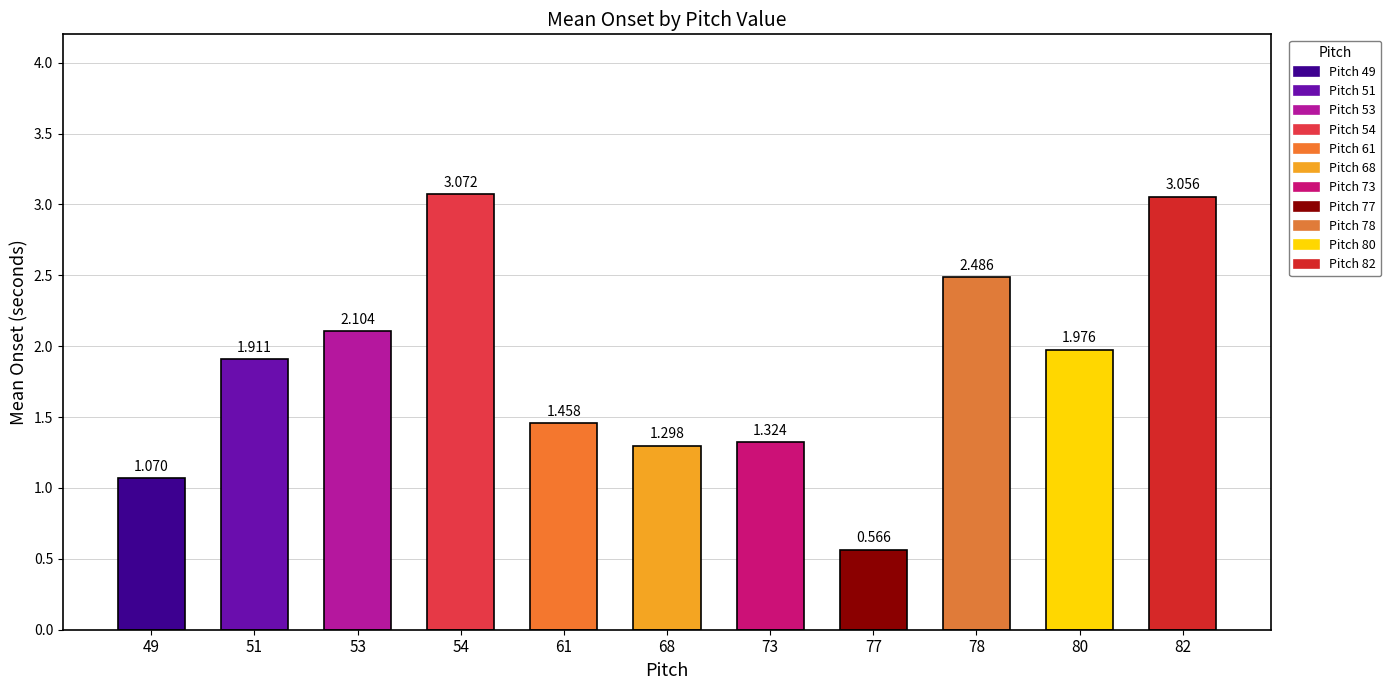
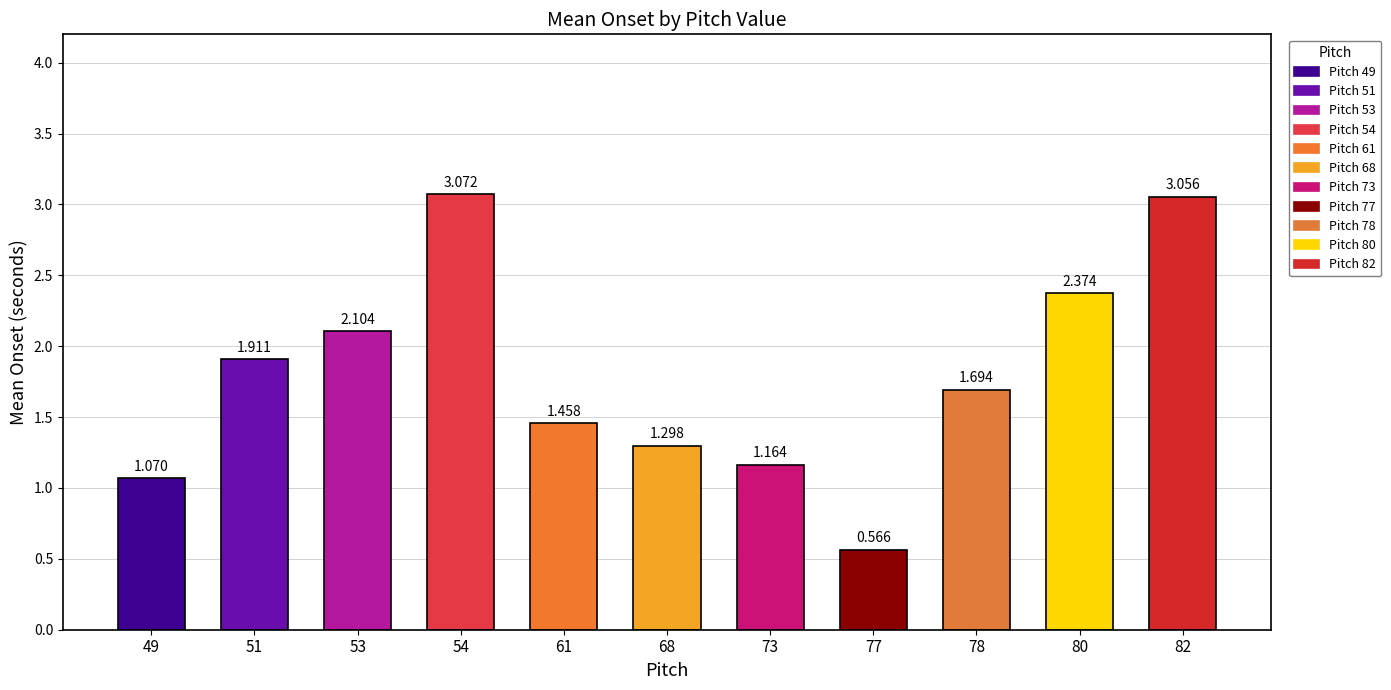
  {
    "49": 1.070,
    "51": 1.911,
    "53": 2.104,
    "54": 3.072,
    "61": 1.458,
    "68": 1.298,
-   "73": 1.324,
+   "73": 1.164,
    "77": 0.566,
-   "78": 2.486,
-   "80": 1.976,
+   "78": 1.694,
+   "80": 2.374,
    "82": 3.056
  }
